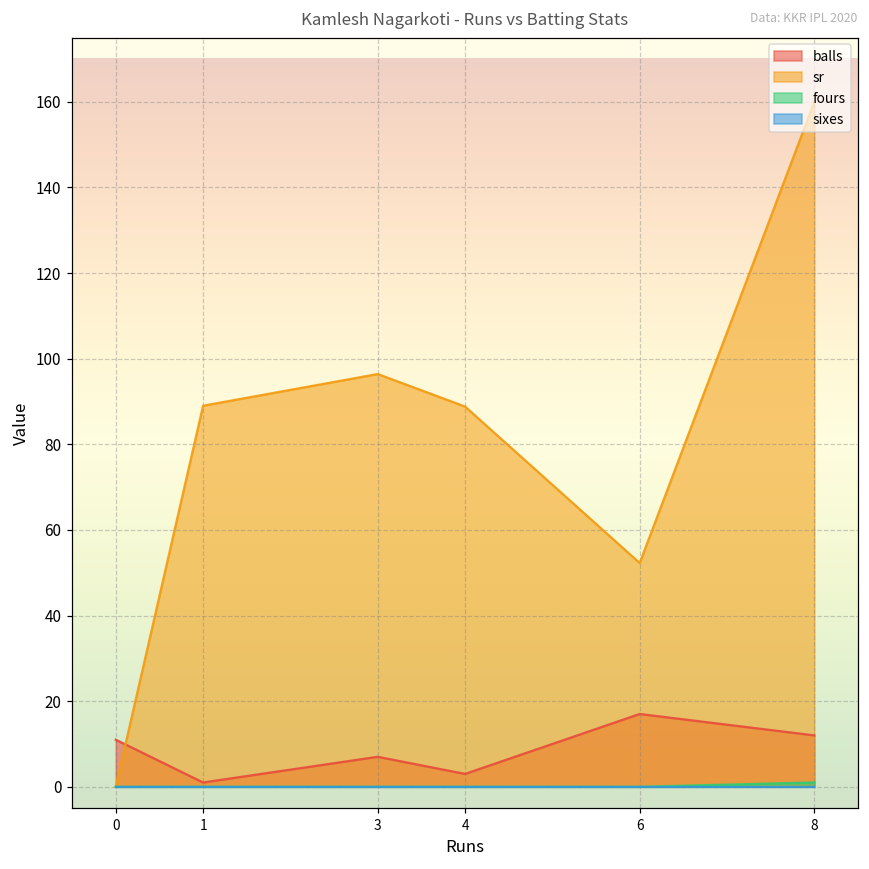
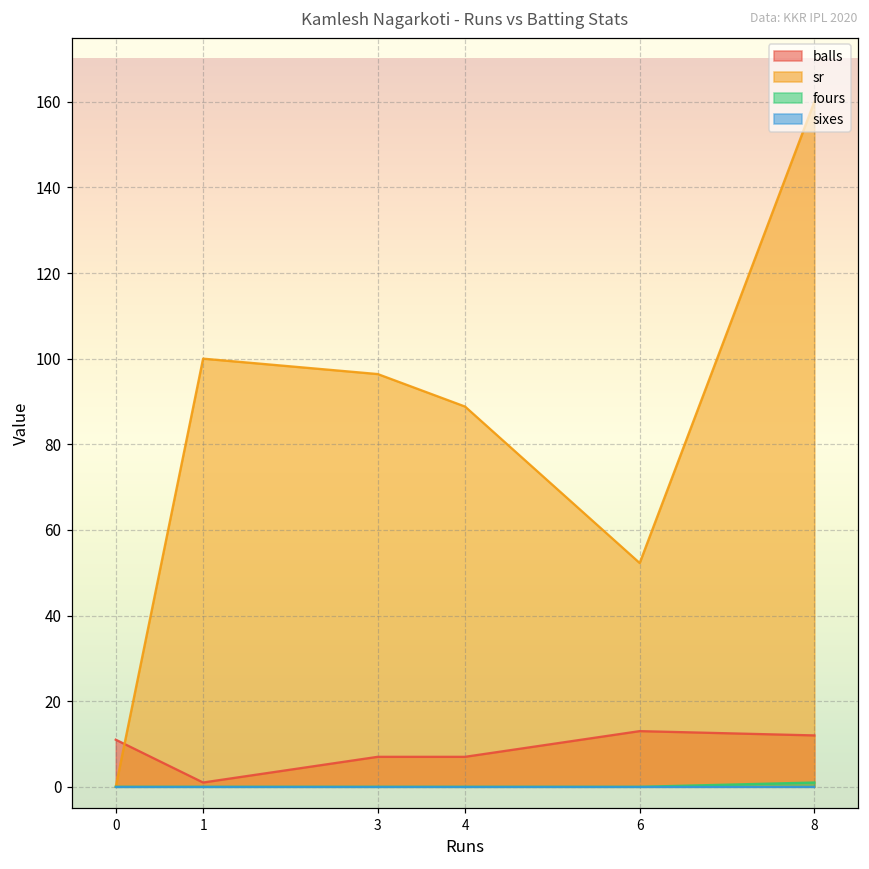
  {
    "balls": {
      "0": 11,
      "1": 1,
      "3": 7,
-     "4": 3,
-     "6": 17,
+     "4": 7,
+     "6": 13,
      "8": 12
    },
    "sr": {
-     "1": 89,
+     "1": 100,
      "3": 96,
      "4": 89,
      "6": 52
    },
    "fours": {
      "8": 1
    },
    "sixes": {
      "8": 0
    }
  }
